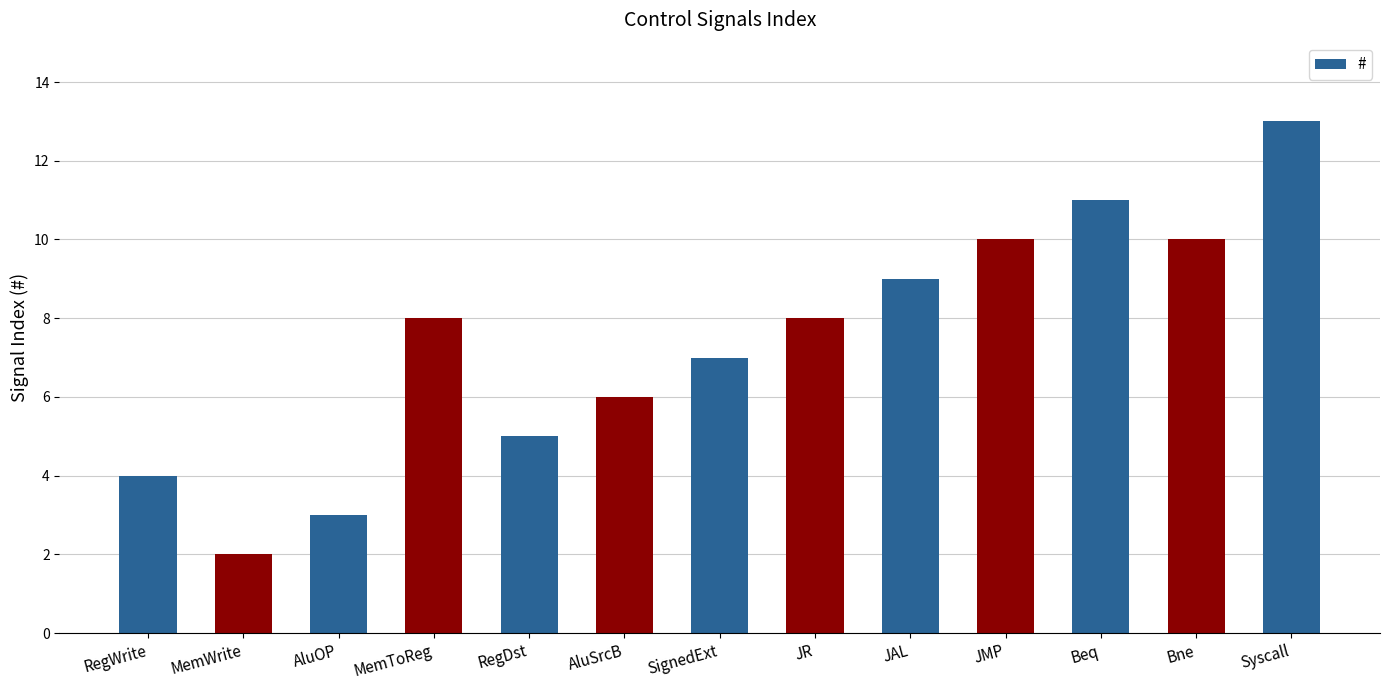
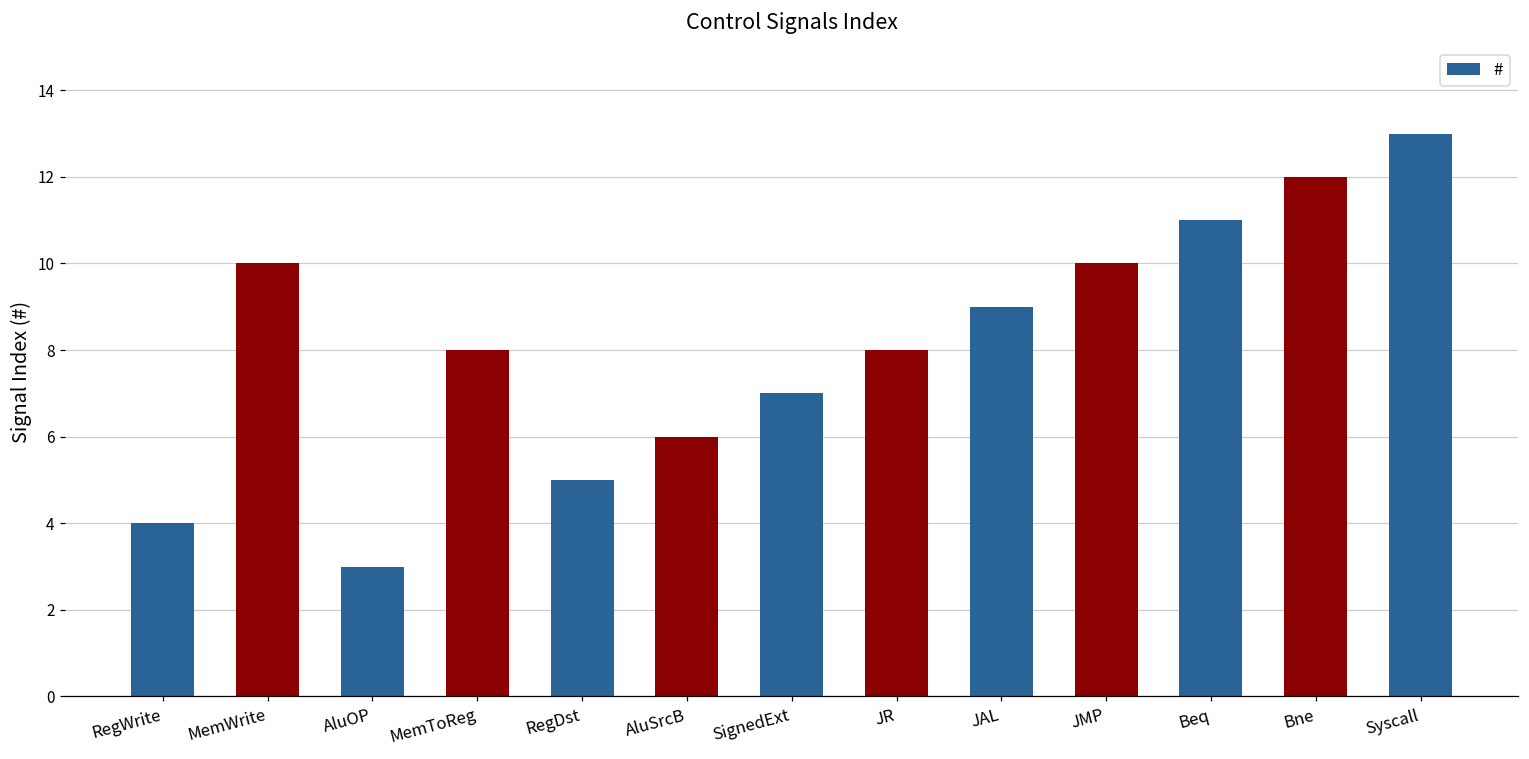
  {
    "RegWrite": 4,
-   "MemWrite": 2,
+   "MemWrite": 10,
    "AluOP": 3,
    "MemToReg": 8,
    "RegDst": 5,
    "AluSrcB": 6,
    "SignedExt": 7,
    "JR": 8,
    "JAL": 9,
    "JMP": 10,
    "Beq": 11,
-   "Bne": 10,
+   "Bne": 12,
    "Syscall": 13
  }
